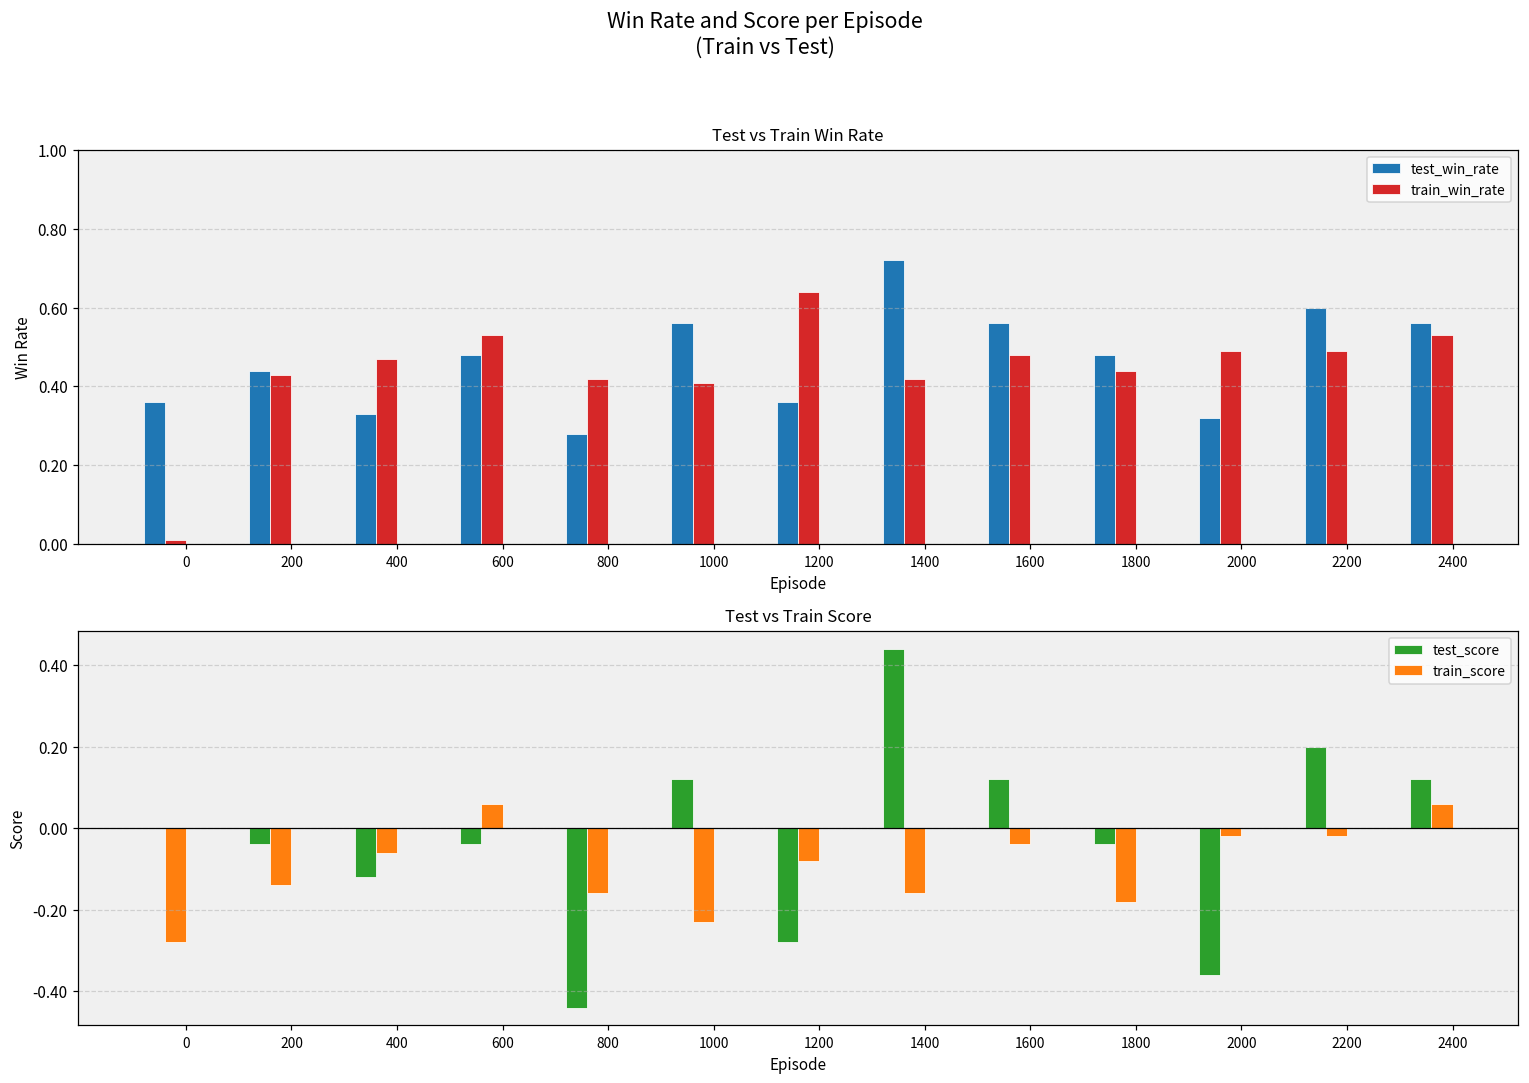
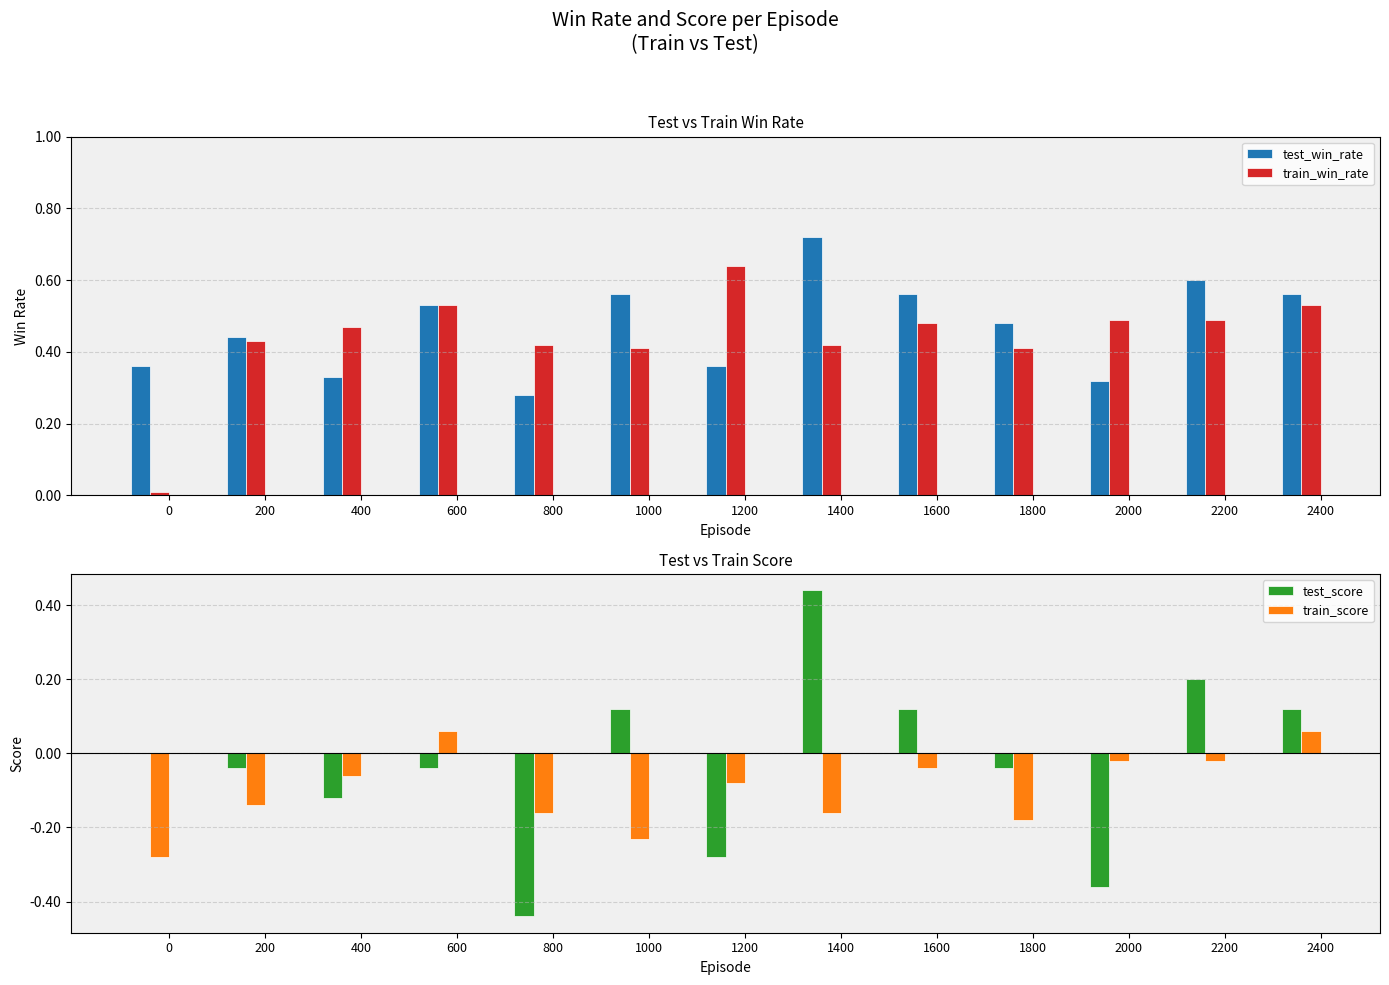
  {
    "Test vs Train Win Rate": {
      "test_win_rate": {
        "0": 0.36,
        "200": 0.44,
        "400": 0.33,
-       "600": 0.48,
+       "600": 0.53,
        "800": 0.28,
        "1000": 0.56,
        "1200": 0.36,
        "1400": 0.72,
        "1600": 0.56,
        "1800": 0.48,
        "2000": 0.32,
        "2200": 0.60,
        "2400": 0.56
      },
      "train_win_rate": {
        "0": 0.01,
        "200": 0.43,
        "400": 0.47,
        "600": 0.53,
        "800": 0.42,
        "1000": 0.41,
        "1200": 0.64,
        "1400": 0.42,
        "1600": 0.48,
-       "1800": 0.44,
+       "1800": 0.41,
        "2000": 0.49,
        "2200": 0.49,
        "2400": 0.53
      }
    },
    "Test vs Train Score": {
      "test_score": {
        "0": 0.00,
        "200": -0.04,
        "400": -0.12,
        "600": -0.04,
        "800": -0.44,
        "1000": 0.12,
        "1200": -0.28,
        "1400": 0.44,
        "1600": 0.12,
        "1800": -0.04,
        "2000": -0.36,
        "2200": 0.20,
        "2400": 0.12
      },
      "train_score": {
        "0": -0.28,
        "200": -0.14,
        "400": -0.06,
        "600": 0.06,
        "800": -0.16,
        "1000": -0.23,
        "1200": -0.08,
        "1400": -0.16,
        "1600": -0.04,
        "1800": -0.18,
        "2000": -0.02,
        "2200": -0.02,
        "2400": 0.06
      }
    }
  }
